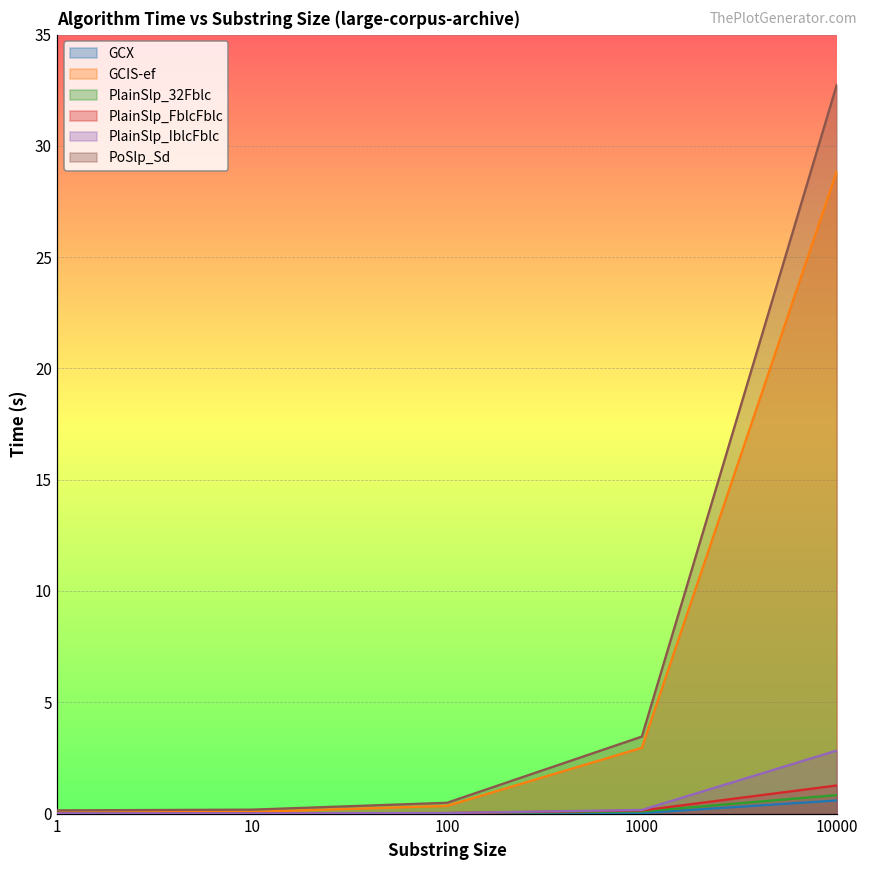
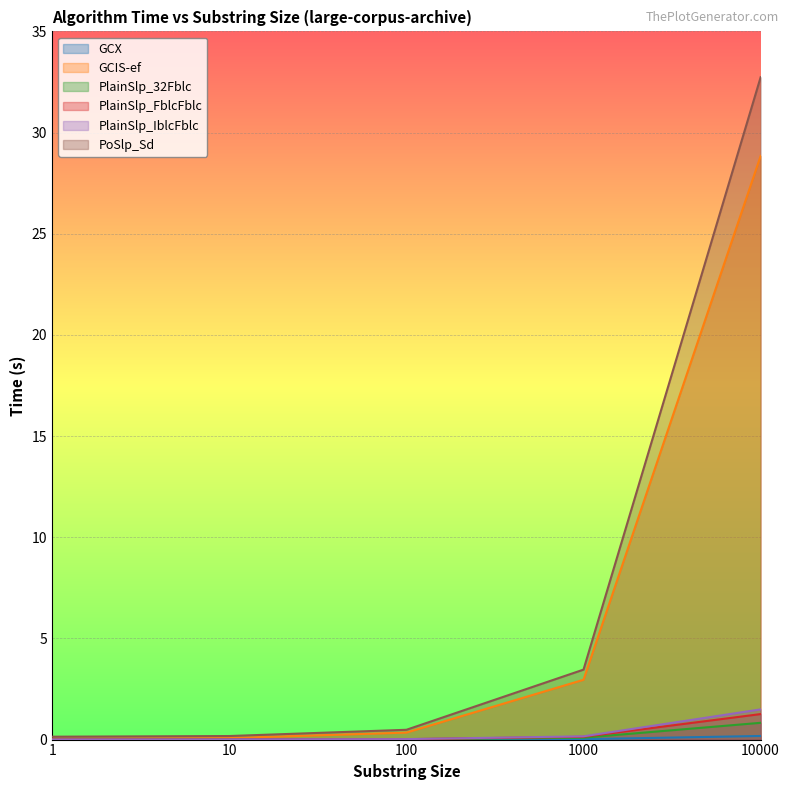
  {
    "GCX": {
-     "10000": 0.6
+     "10000": 0.2
    },
    "PlainSlp_32Fblc": {
      "10000": 0.8
    },
    "PlainSlp_IblcFblc": {
-     "10000": 2.8
+     "10000": 1.5
    }
  }
